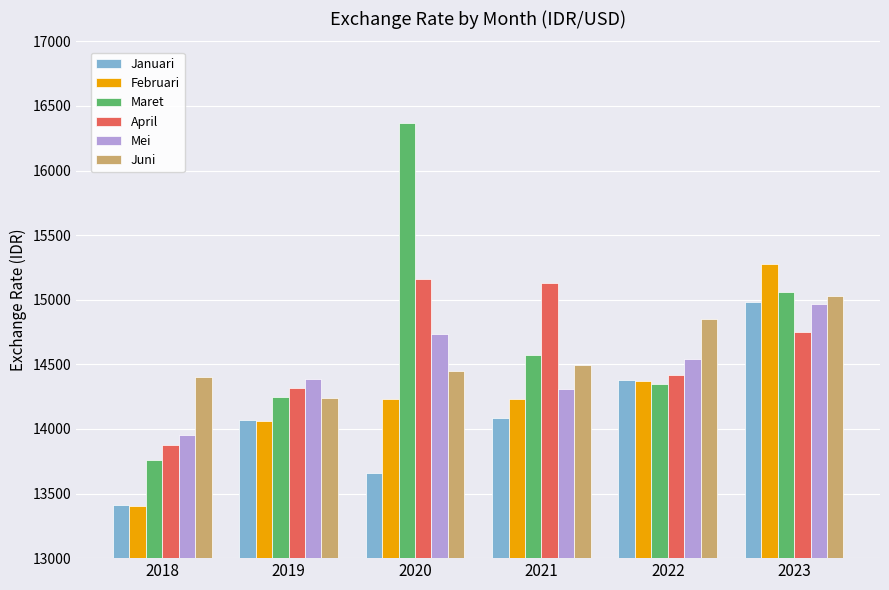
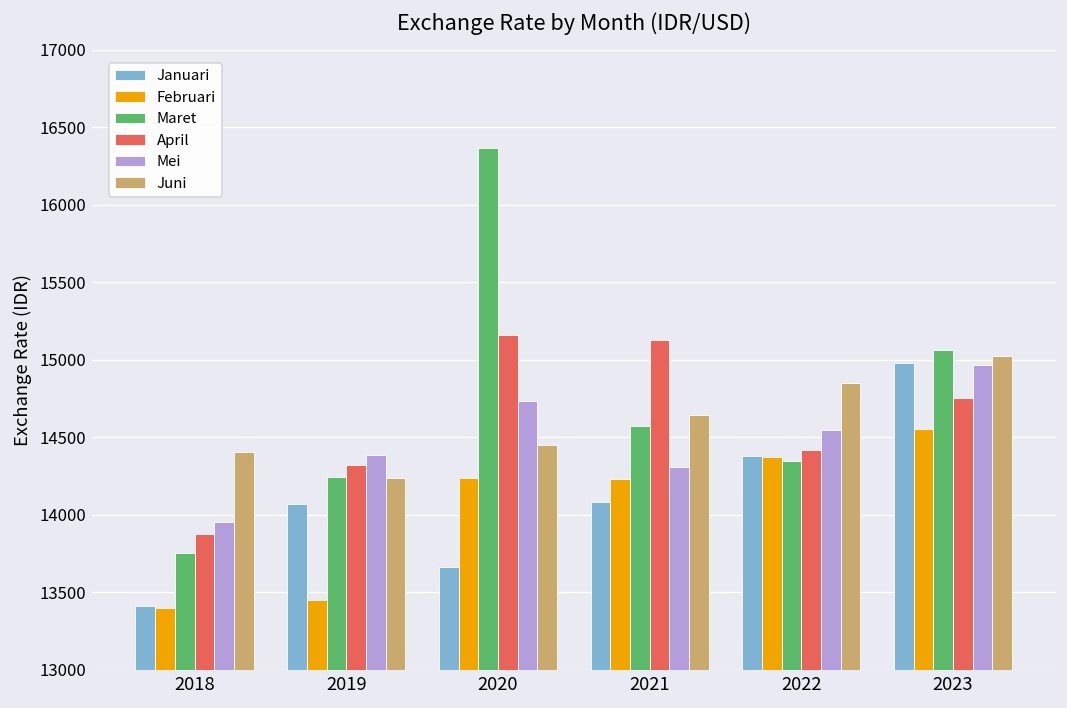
  {
    "Februari": {
      "2018": 13400,
-     "2019": 14060,
+     "2019": 13450,
      "2020": 14230,
      "2021": 14230,
      "2022": 14370,
-     "2023": 15270
+     "2023": 14550
    },
    "Maret": {
      "2018": 13760,
      "2019": 14240,
      "2020": 16370,
      "2021": 14570,
      "2022": 14350,
      "2023": 15060
    },
    "April": {
      "2018": 13880,
      "2019": 14320,
      "2020": 15160,
      "2021": 15130,
      "2022": 14420,
      "2023": 14750
    },
    "Juni": {
      "2018": 14400,
      "2019": 14240,
      "2020": 14450,
-     "2021": 14500,
+     "2021": 14640,
      "2022": 14850,
      "2023": 15030
    }
  }
